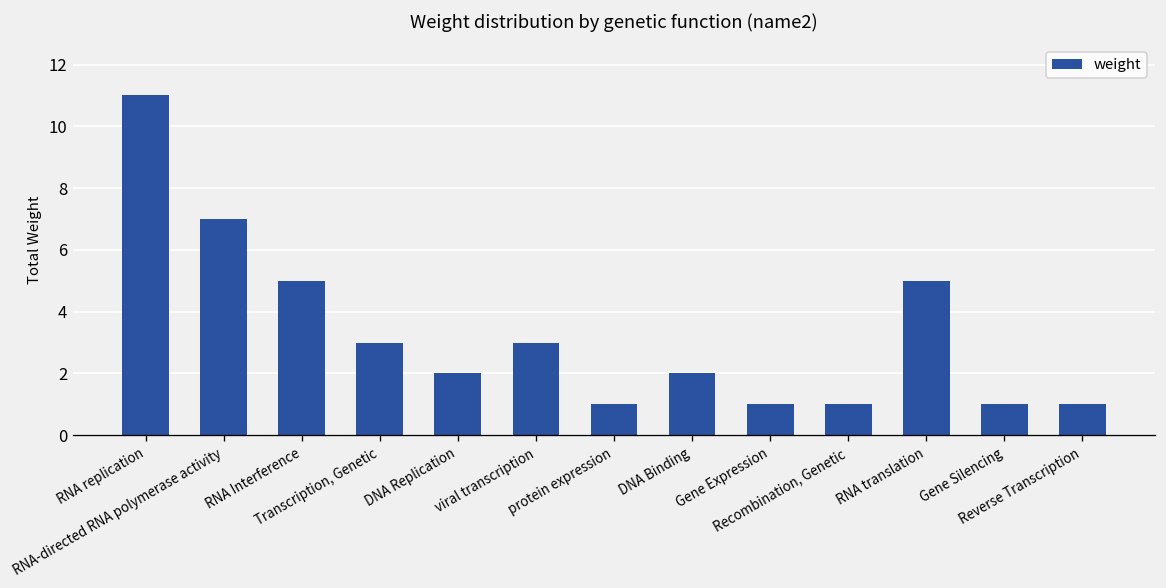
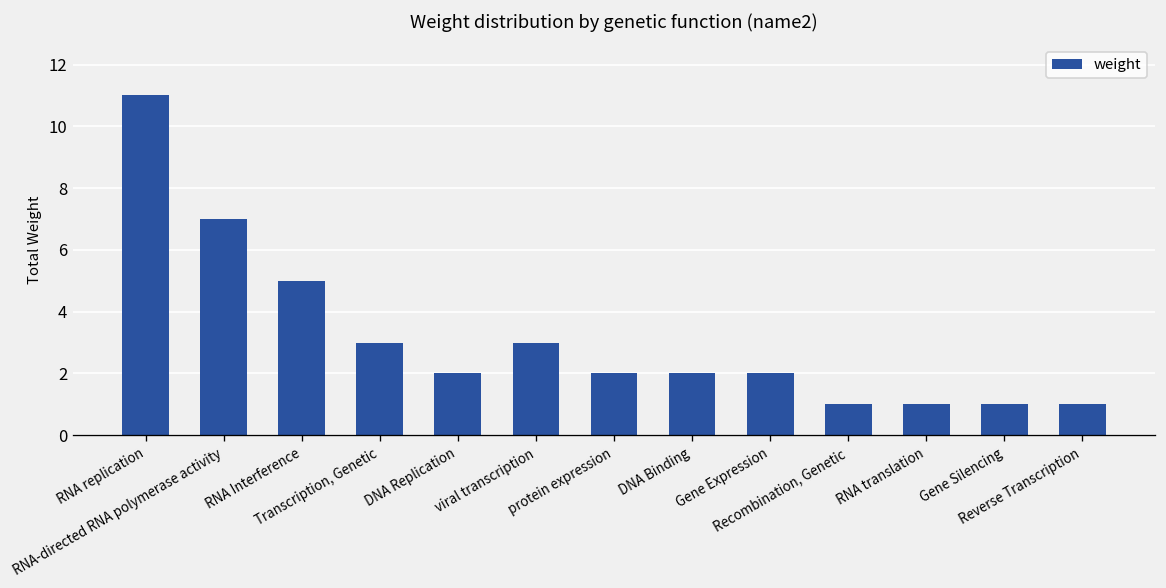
  {
    "RNA replication": 11,
    "RNA-directed RNA polymerase activity": 7,
    "RNA Interference": 5,
    "Transcription, Genetic": 3,
    "DNA Replication": 2,
    "viral transcription": 3,
-   "protein expression": 1,
+   "protein expression": 2,
    "DNA Binding": 2,
-   "Gene Expression": 1,
+   "Gene Expression": 2,
    "Recombination, Genetic": 1,
-   "RNA translation": 5,
+   "RNA translation": 1,
    "Gene Silencing": 1,
    "Reverse Transcription": 1
  }
